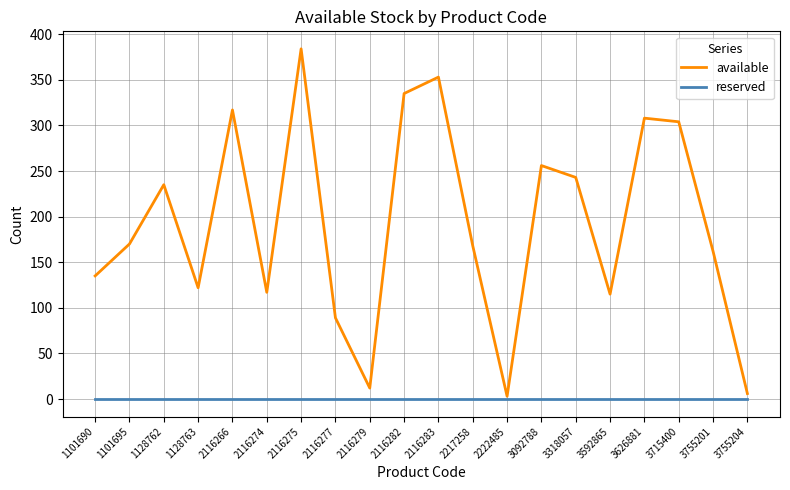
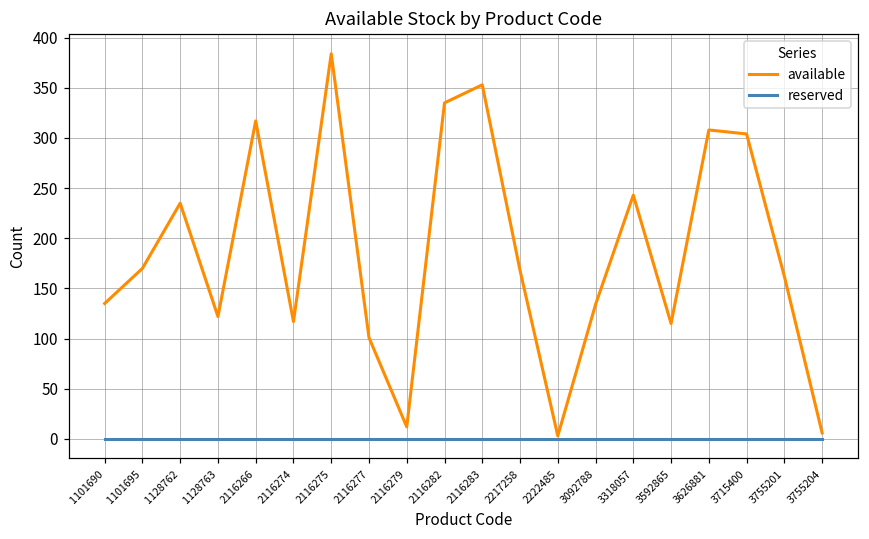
  {
    "available": {
      "1101690": 140,
      "1101695": 170,
      "1128762": 240,
      "1128763": 120,
      "2116266": 320,
      "2116274": 120,
      "2116275": 380,
-     "2116277": 90,
+     "2116277": 100,
      "2116279": 10,
      "2116282": 340,
      "2116283": 350,
      "2217258": 170,
      "2222485": 0,
-     "3092788": 260,
+     "3092788": 130,
      "3318057": 240,
      "3592865": 120,
      "3626881": 310,
      "3715400": 300,
      "3755201": 160,
      "3755204": 10
    },
    "reserved": {
      "1101690": 0,
      "1101695": 0,
      "1128762": 0,
      "1128763": 0,
      "2116266": 0,
      "2116274": 0,
      "2116275": 0,
      "2116277": 0,
      "2116279": 0,
      "2116282": 0,
      "2116283": 0,
      "2217258": 0,
      "2222485": 0,
      "3092788": 0,
      "3318057": 0,
      "3592865": 0,
      "3626881": 0,
      "3715400": 0,
      "3755201": 0,
      "3755204": 0
    }
  }
